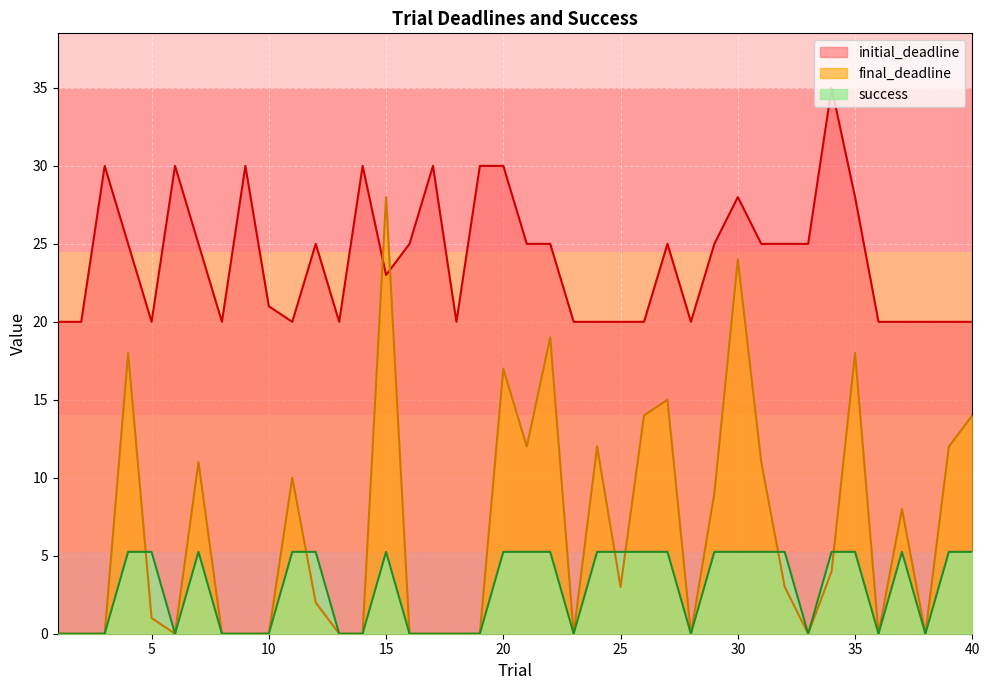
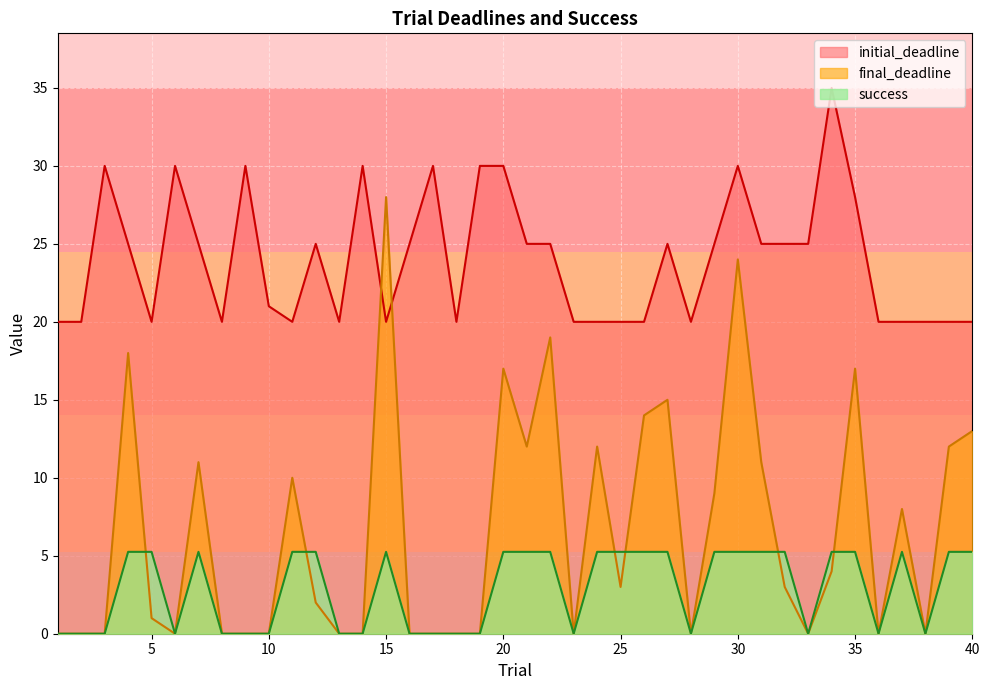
  {
    "initial_deadline": {
      "5": 20,
      "10": 21,
-     "15": 23,
+     "15": 20,
      "20": 30,
      "25": 20,
-     "30": 28,
+     "30": 30,
      "35": 28,
      "40": 20
    },
    "final_deadline": {
      "5": 1,
      "15": 28,
      "20": 17,
      "25": 3,
      "30": 24,
-     "35": 18,
-     "40": 14
+     "35": 17,
+     "40": 13
    },
    "success": {
      "5": 5.3,
      "15": 5.3,
      "20": 5.3,
      "25": 5.3,
      "30": 5.3,
      "35": 5.3,
      "40": 5.3
    }
  }
